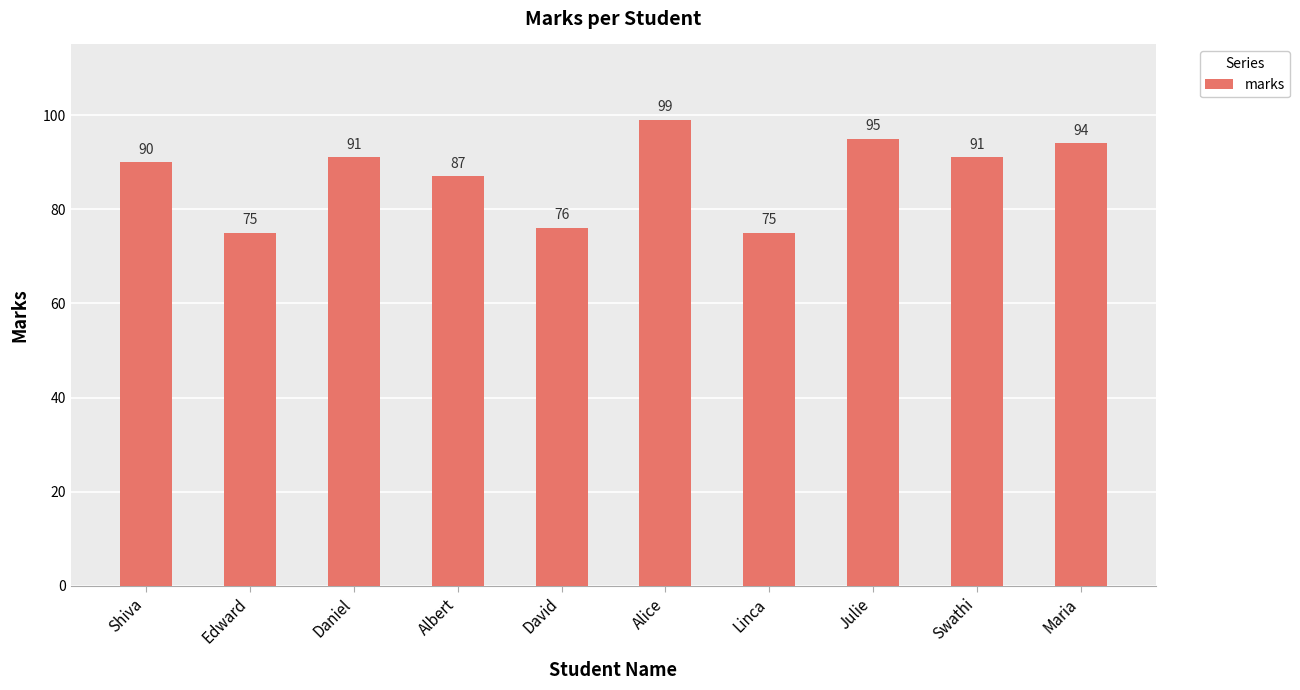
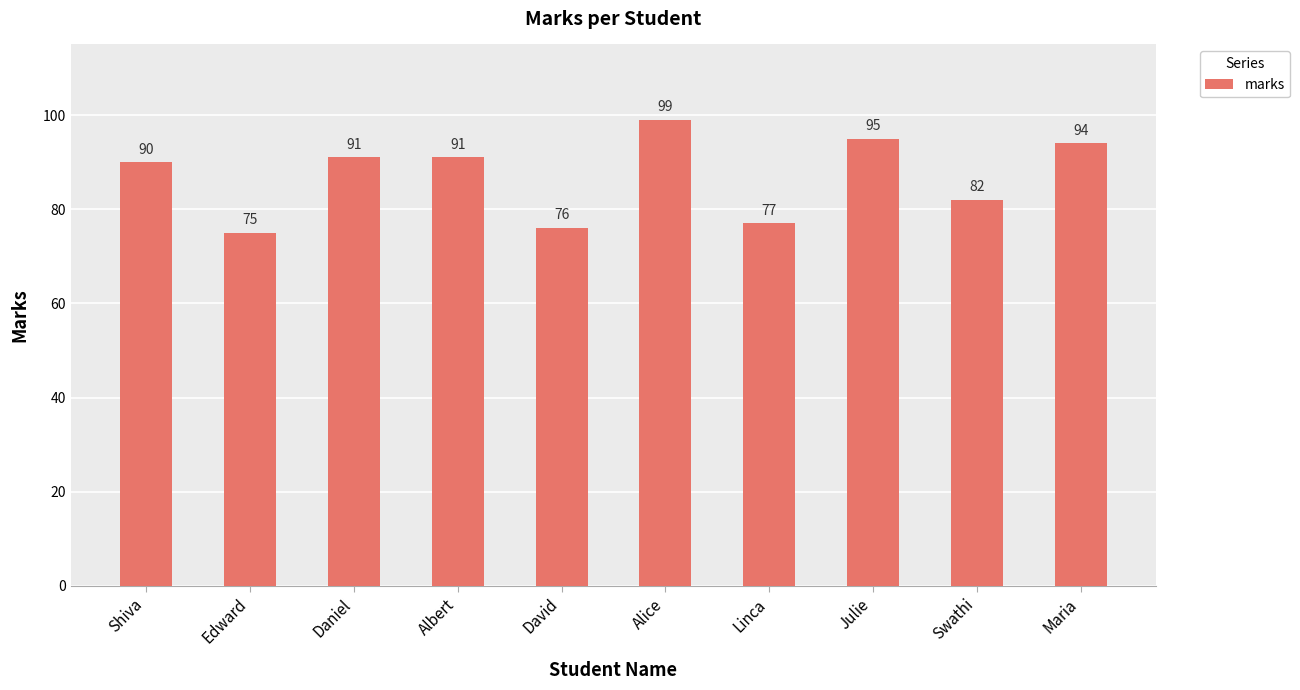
  {
    "Shiva": 90,
    "Edward": 75,
    "Daniel": 91,
-   "Albert": 87,
+   "Albert": 91,
    "David": 76,
    "Alice": 99,
-   "Linca": 75,
+   "Linca": 77,
    "Julie": 95,
-   "Swathi": 91,
+   "Swathi": 82,
    "Maria": 94
  }
